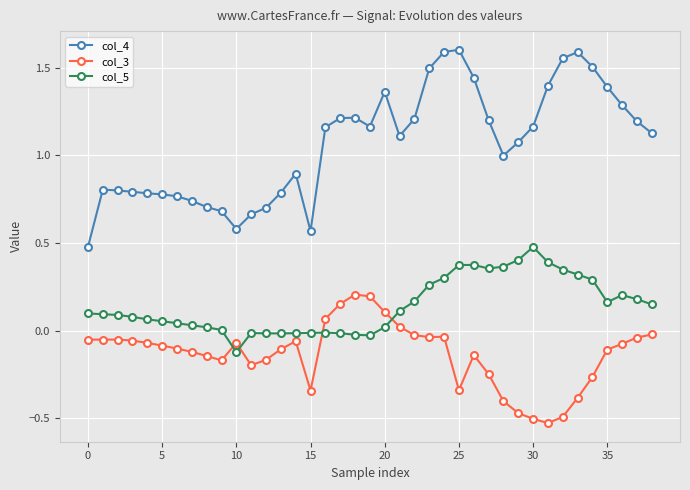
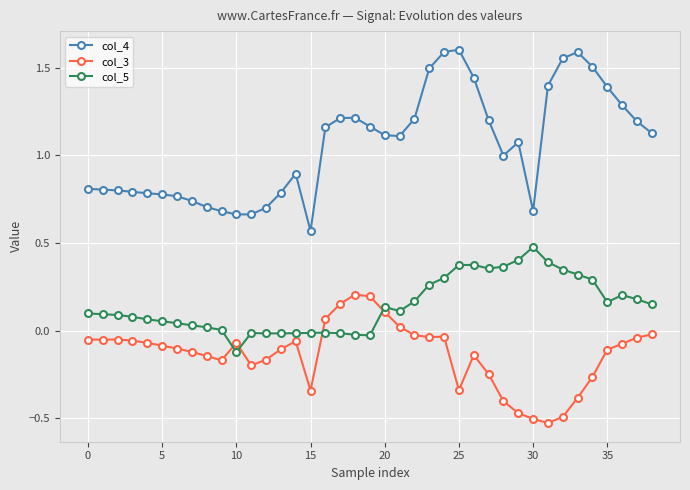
  {
    "col_4": {
-     "0": 0.48,
+     "0": 0.81,
      "5": 0.78,
-     "10": 0.58,
+     "10": 0.66,
      "15": 0.57,
-     "20": 1.36,
+     "20": 1.11,
      "25": 1.60,
-     "30": 1.16,
+     "30": 0.68,
      "35": 1.39
    },
    "col_3": {
      "0": -0.05,
      "5": -0.09,
      "10": -0.07,
      "15": -0.34,
      "20": 0.11,
      "25": -0.34,
      "30": -0.50,
      "35": -0.11
    },
    "col_5": {
      "0": 0.10,
      "5": 0.05,
      "10": -0.12,
      "15": -0.01,
-     "20": 0.02,
+     "20": 0.13,
      "25": 0.37,
      "30": 0.48,
      "35": 0.16
    }
  }
